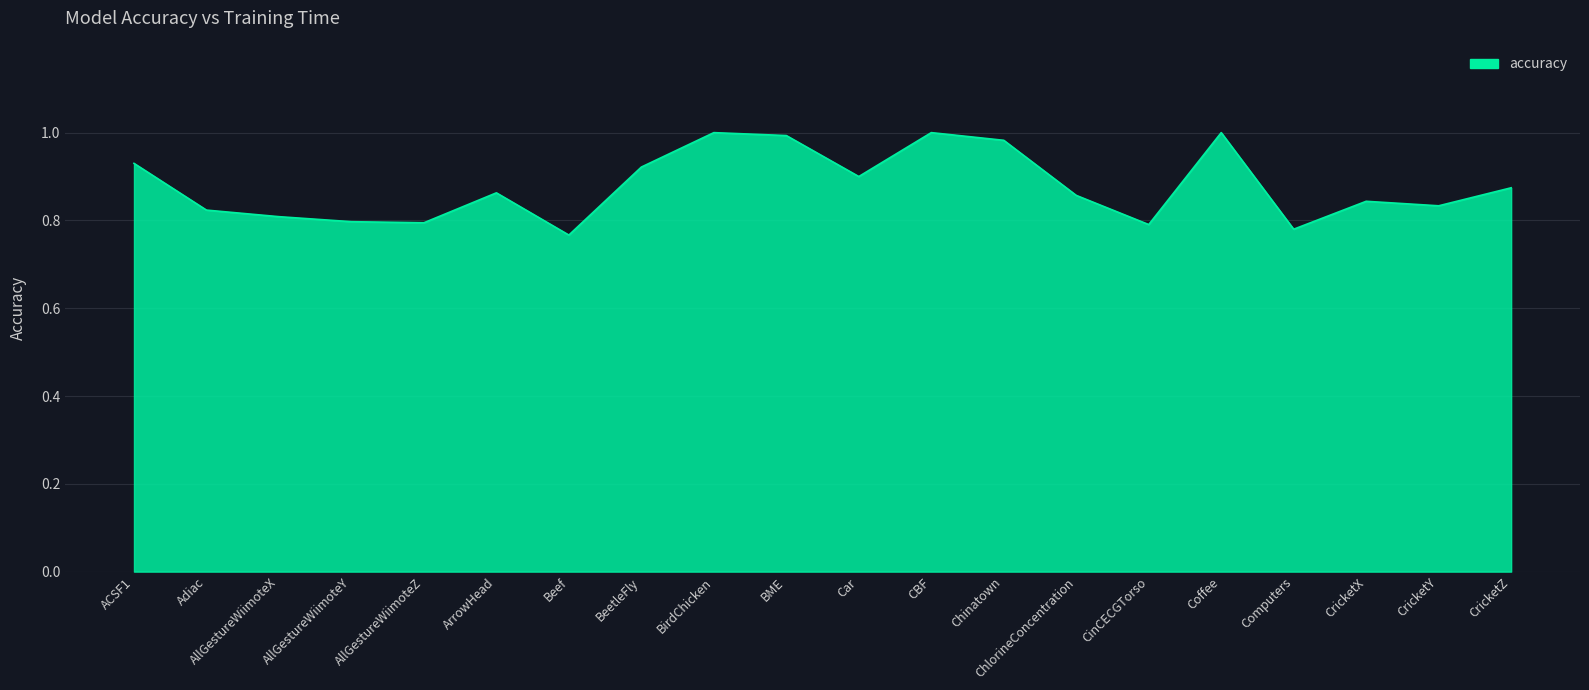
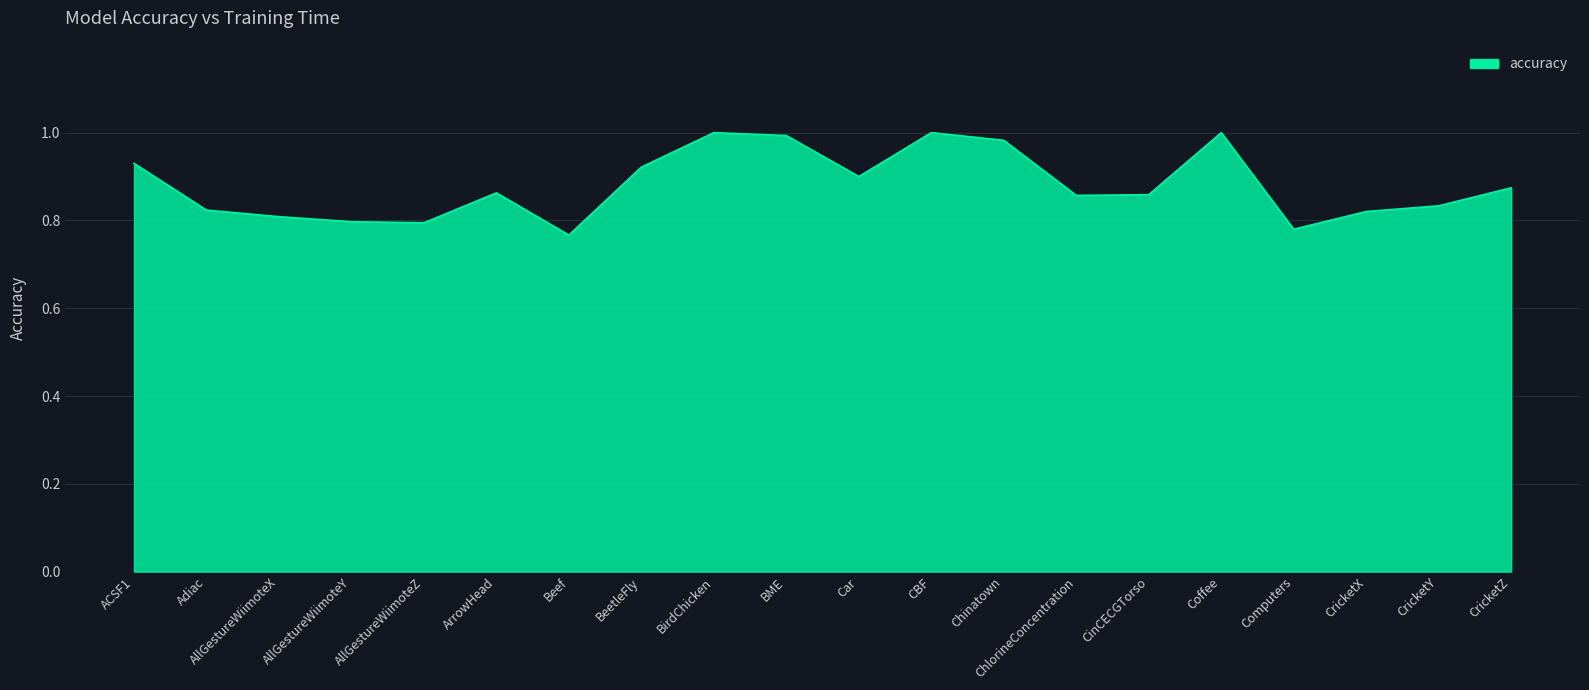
  {
    "ACSF1": 0.93,
    "Adiac": 0.82,
    "AllGestureWiimoteX": 0.81,
    "AllGestureWiimoteY": 0.80,
    "AllGestureWiimoteZ": 0.79,
    "ArrowHead": 0.86,
    "Beef": 0.77,
    "BeetleFly": 0.92,
    "BirdChicken": 1.00,
    "BME": 0.99,
    "Car": 0.90,
    "CBF": 1.00,
    "Chinatown": 0.98,
    "ChlorineConcentration": 0.86,
-   "CinCECGTorso": 0.79,
+   "CinCECGTorso": 0.86,
    "Coffee": 1.00,
    "Computers": 0.78,
-   "CricketX": 0.84,
+   "CricketX": 0.82,
    "CricketY": 0.83,
    "CricketZ": 0.87
  }
